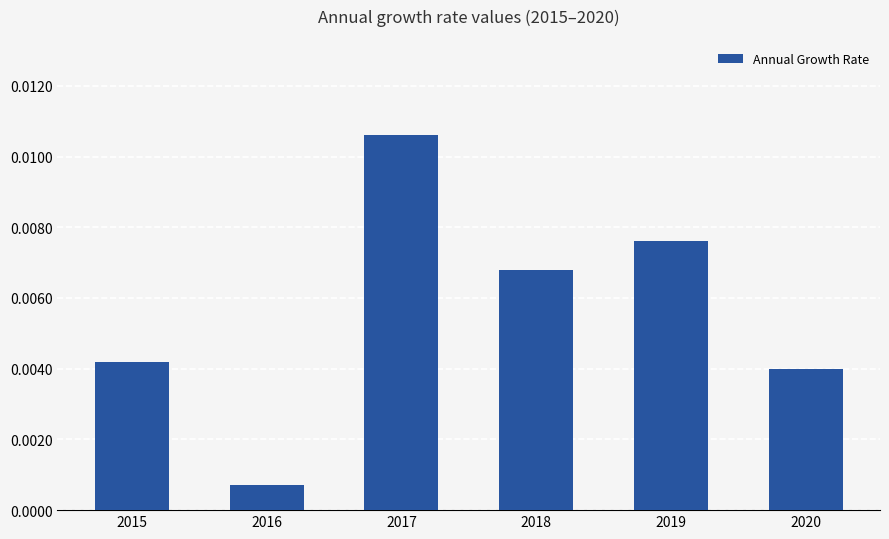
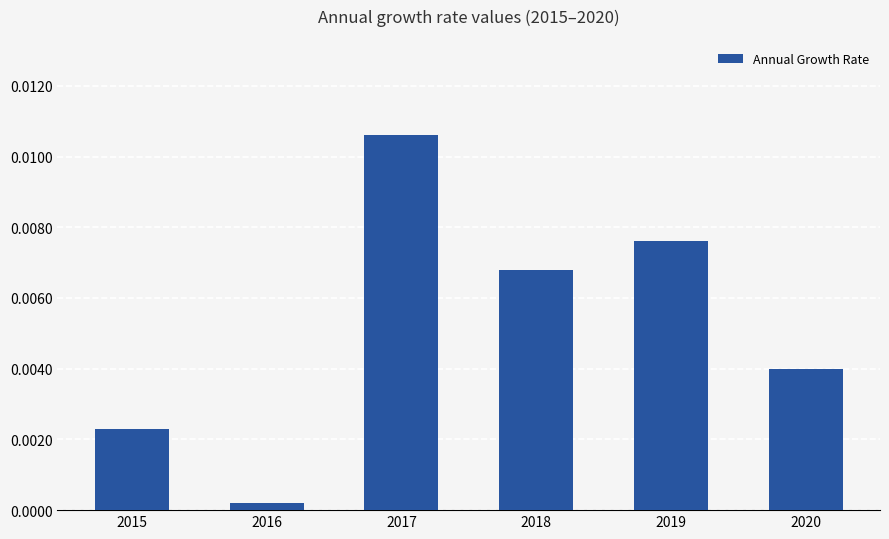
  {
-   "2015": 0.0042,
-   "2016": 0.0007,
+   "2015": 0.0023,
+   "2016": 0.0002,
    "2017": 0.0106,
    "2018": 0.0068,
    "2019": 0.0076,
    "2020": 0.0040
  }
